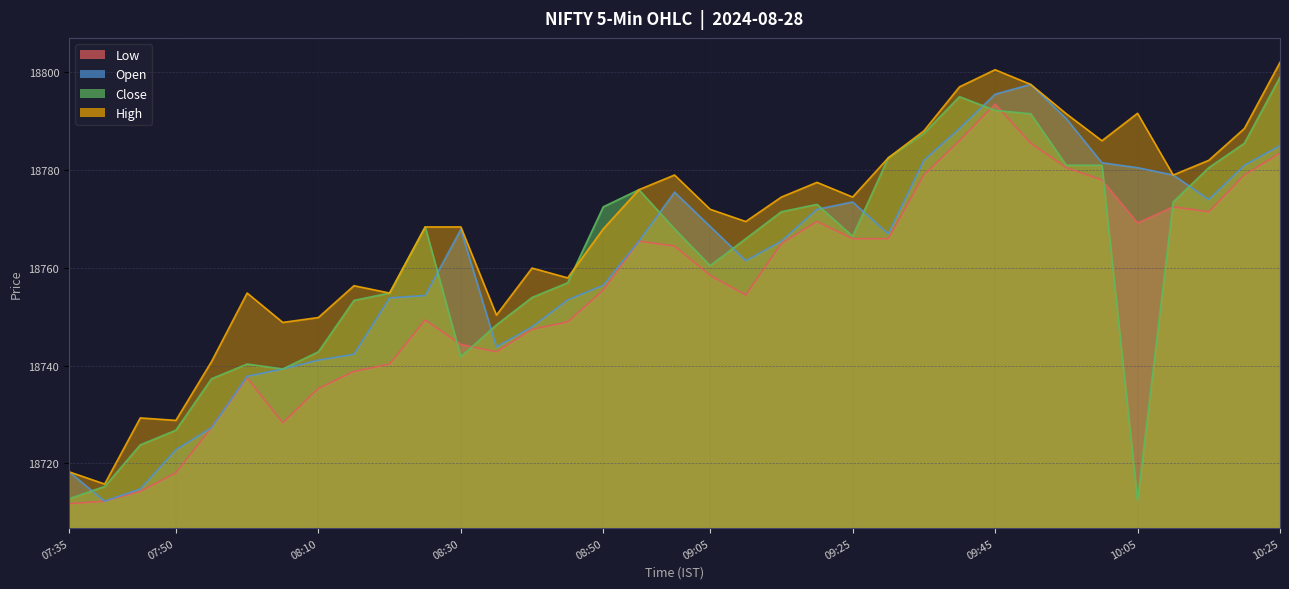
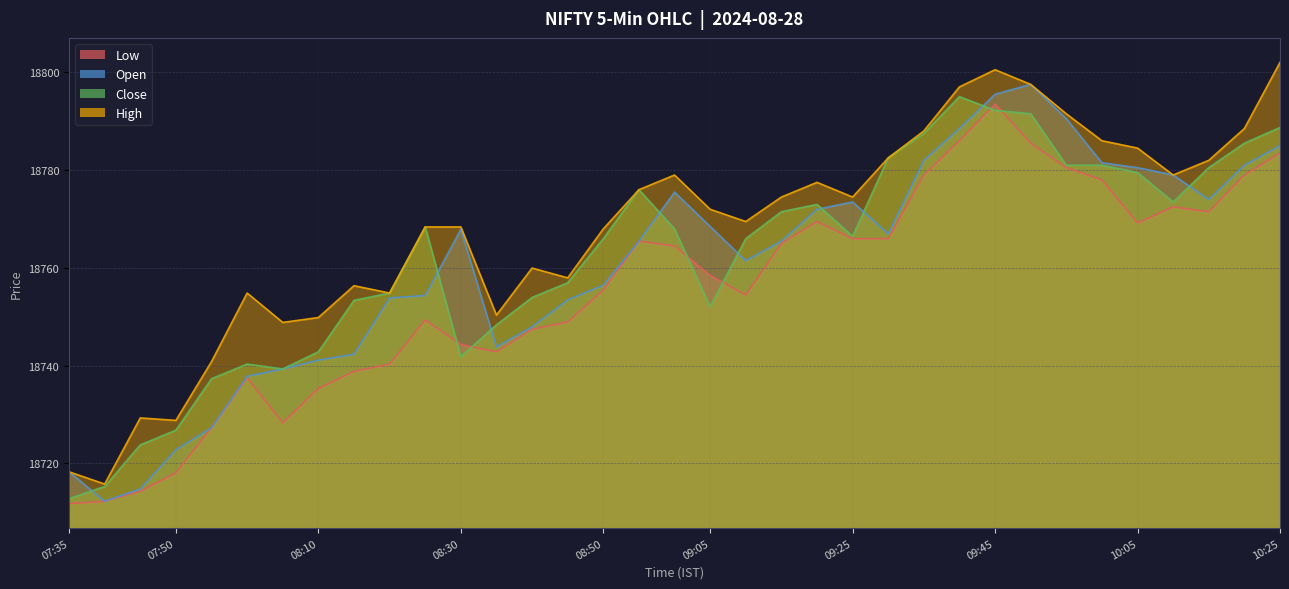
  {
    "Low": {
      "07:35": 18712,
      "07:50": 18718,
      "08:10": 18735,
      "08:30": 18744,
      "08:50": 18755,
      "09:05": 18758,
      "09:45": 18793,
      "10:05": 18769,
      "10:25": 18783
    },
    "Open": {
      "07:50": 18723,
      "08:10": 18741,
      "08:50": 18756,
      "09:05": 18768,
      "09:25": 18773,
      "09:45": 18795,
      "10:05": 18780,
      "10:25": 18785
    },
    "Close": {
      "07:35": 18713,
      "07:50": 18727,
      "08:10": 18743,
      "08:30": 18742,
-     "08:50": 18772,
-     "09:05": 18760,
+     "08:50": 18766,
+     "09:05": 18752,
      "09:45": 18792,
-     "10:05": 18712,
-     "10:25": 18799
+     "10:05": 18779,
+     "10:25": 18789
    },
    "High": {
      "07:50": 18729,
      "08:10": 18750,
      "08:50": 18768,
      "09:05": 18772,
      "09:25": 18774,
      "09:45": 18800,
-     "10:05": 18792,
+     "10:05": 18784,
      "10:25": 18802
    }
  }
